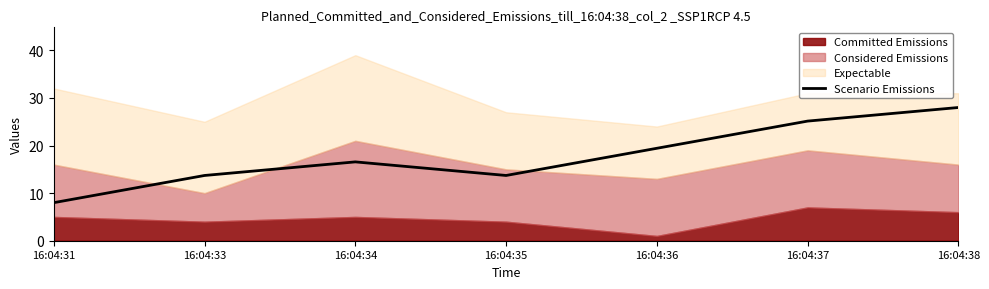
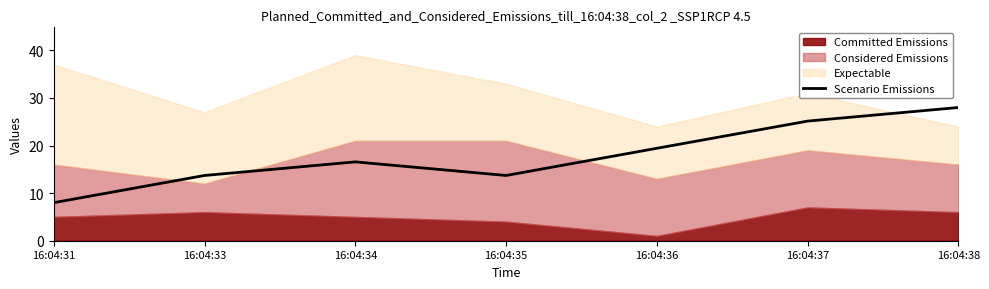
  {
    "Scenario Emissions": {
      "16:04:31": 8,
      "16:04:33": 14,
      "16:04:34": 17,
      "16:04:35": 14,
      "16:04:36": 19,
      "16:04:37": 25,
      "16:04:38": 28
    },
    "Committed Emissions": {
      "16:04:31": 5,
-     "16:04:33": 4,
+     "16:04:33": 6,
      "16:04:34": 5,
      "16:04:35": 4,
      "16:04:36": 1,
      "16:04:37": 7,
      "16:04:38": 6
    },
    "Considered Emissions": {
      "16:04:31": 11,
      "16:04:33": 6,
      "16:04:34": 16,
-     "16:04:35": 11,
+     "16:04:35": 17,
      "16:04:36": 12,
      "16:04:37": 12,
      "16:04:38": 10
    },
    "Expectable": {
-     "16:04:31": 16,
+     "16:04:31": 21,
      "16:04:33": 15,
      "16:04:34": 18,
      "16:04:35": 12,
      "16:04:36": 11,
-     "16:04:38": 15
+     "16:04:38": 8
    }
  }
